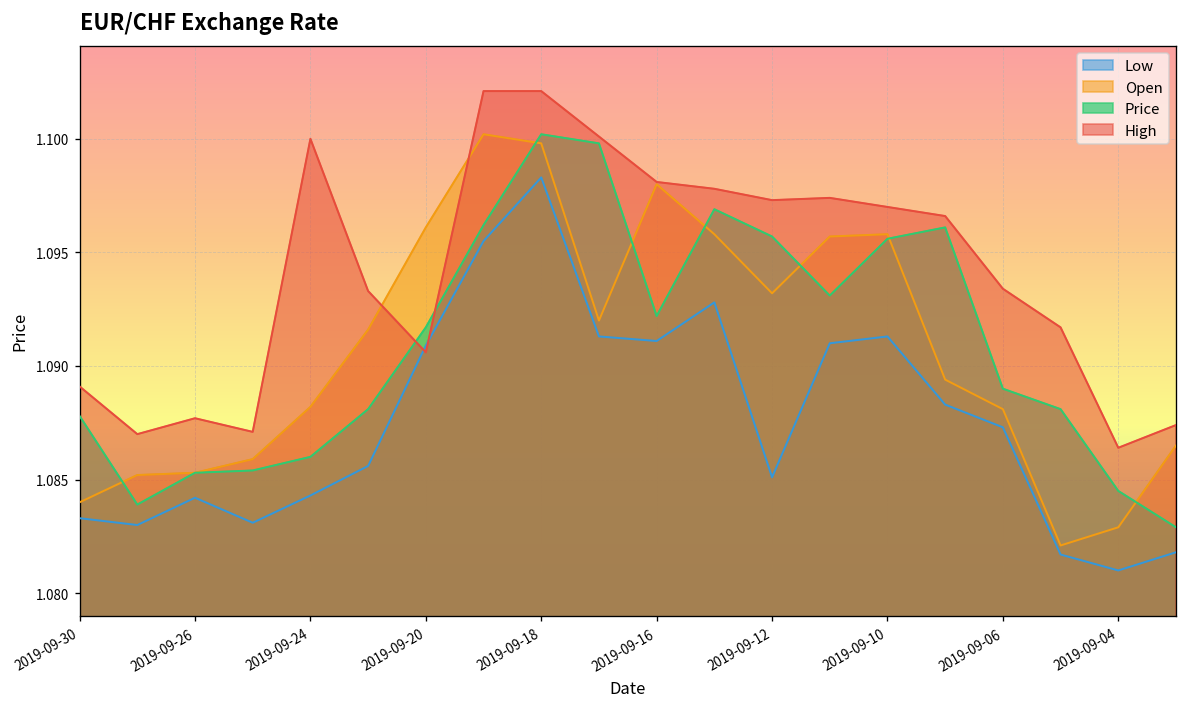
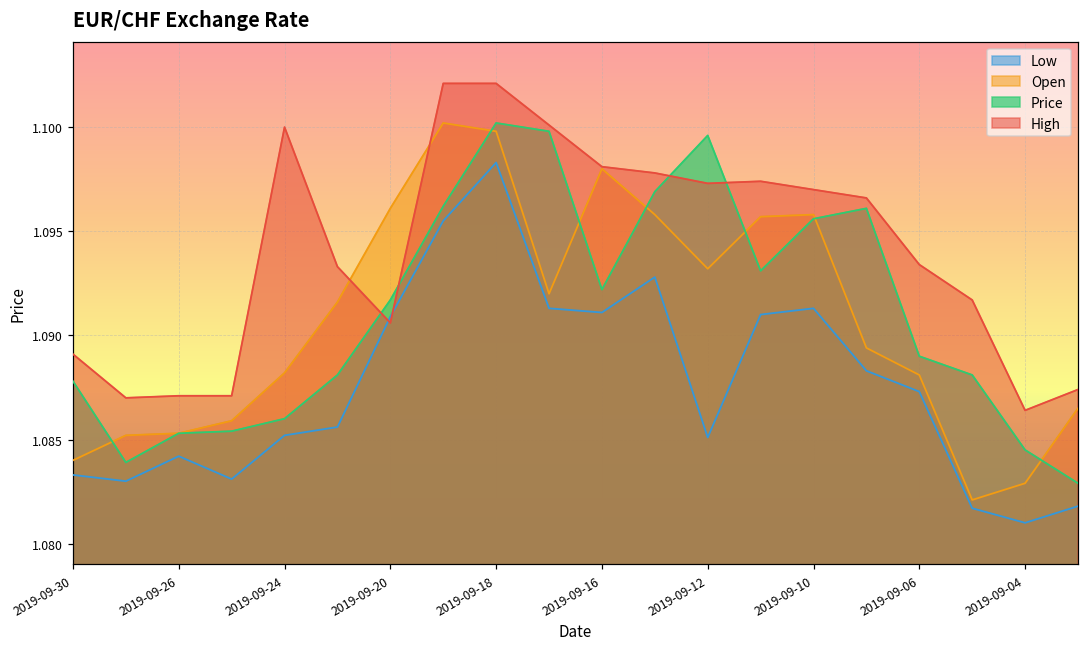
  {
    "Low": {
      "2019-09-30": 1.0833,
      "2019-09-26": 1.0842,
-     "2019-09-24": 1.0843,
+     "2019-09-24": 1.0852,
      "2019-09-20": 1.0909,
      "2019-09-18": 1.0983,
      "2019-09-16": 1.0911,
      "2019-09-12": 1.0851,
      "2019-09-10": 1.0913,
      "2019-09-06": 1.0873,
      "2019-09-04": 1.0810
    },
    "Open": {
      "2019-09-30": 1.0840,
      "2019-09-24": 1.0882,
      "2019-09-20": 1.0961,
      "2019-09-18": 1.0998,
      "2019-09-12": 1.0932,
      "2019-09-10": 1.0958,
      "2019-09-06": 1.0881,
      "2019-09-04": 1.0829
    },
    "Price": {
      "2019-09-30": 1.0878,
      "2019-09-24": 1.0860,
      "2019-09-20": 1.0917,
      "2019-09-18": 1.1002,
      "2019-09-16": 1.0922,
-     "2019-09-12": 1.0957,
+     "2019-09-12": 1.0996,
      "2019-09-10": 1.0956,
      "2019-09-06": 1.0890,
      "2019-09-04": 1.0845
    },
    "High": {
      "2019-09-30": 1.0891,
-     "2019-09-26": 1.0877,
+     "2019-09-26": 1.0871,
      "2019-09-24": 1.1000,
      "2019-09-20": 1.0906,
      "2019-09-18": 1.1021,
      "2019-09-12": 1.0973,
      "2019-09-10": 1.0970,
      "2019-09-06": 1.0934,
      "2019-09-04": 1.0864
    }
  }
